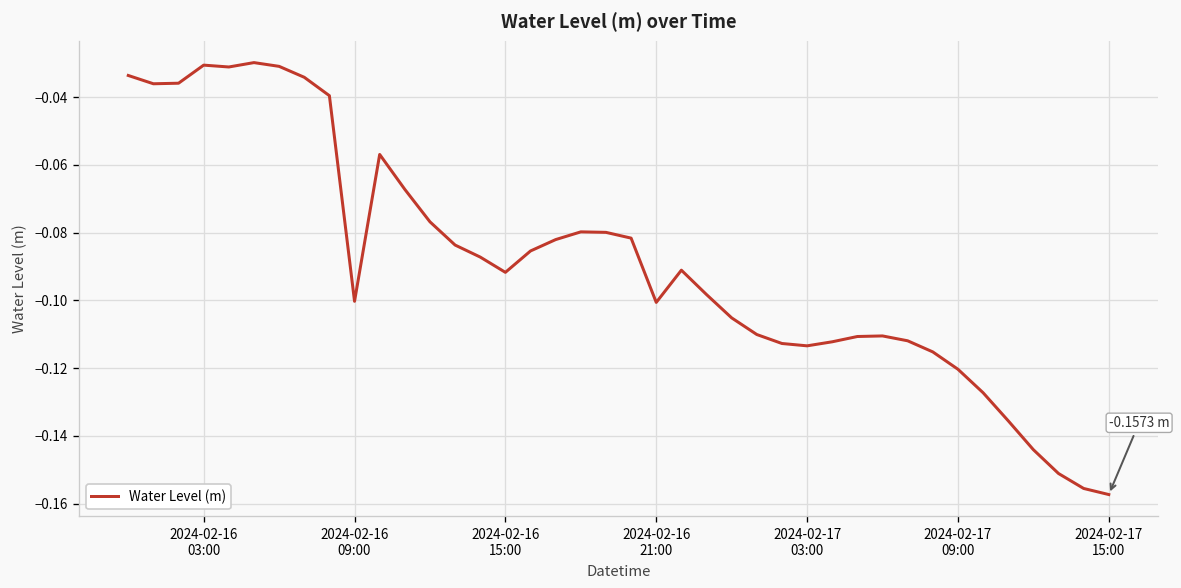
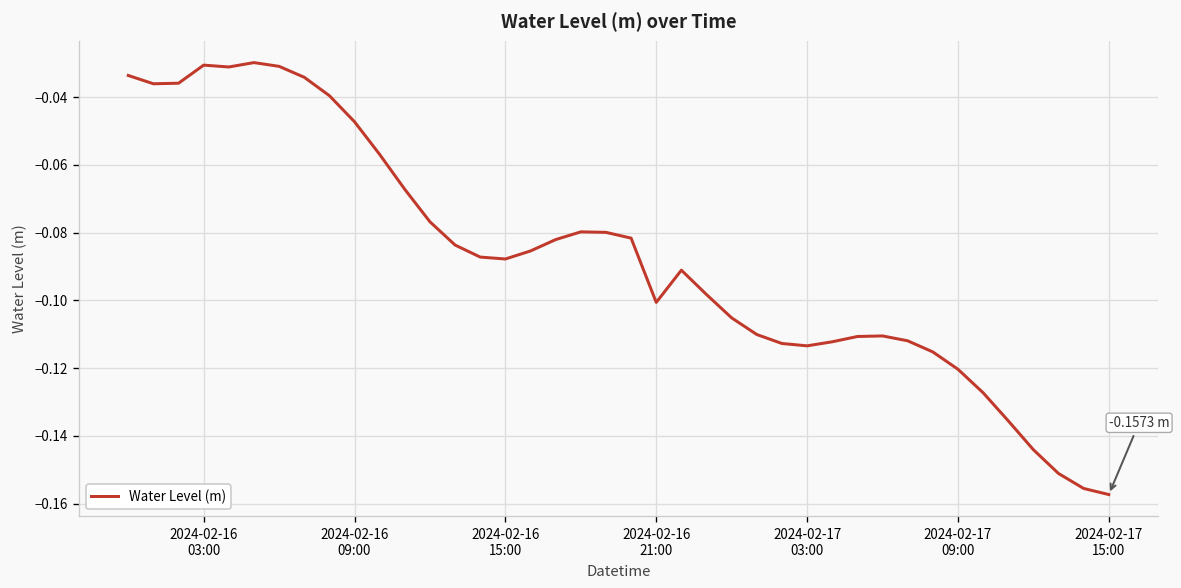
  {
    "2024-02-16 03:00": -0.031,
-   "2024-02-16 09:00": -0.100,
-   "2024-02-16 15:00": -0.092,
+   "2024-02-16 09:00": -0.047,
+   "2024-02-16 15:00": -0.088,
    "2024-02-16 21:00": -0.101,
    "2024-02-17 03:00": -0.113,
    "2024-02-17 09:00": -0.120
  }
